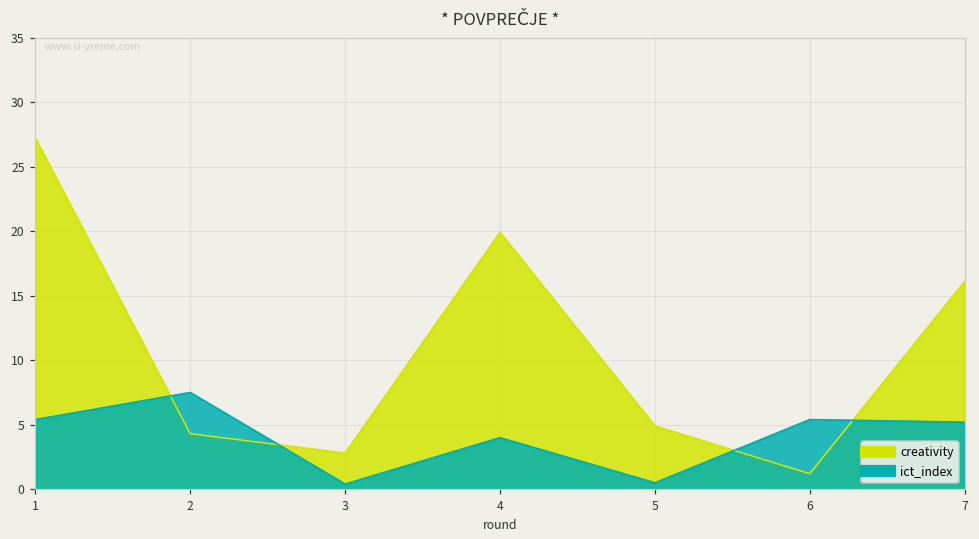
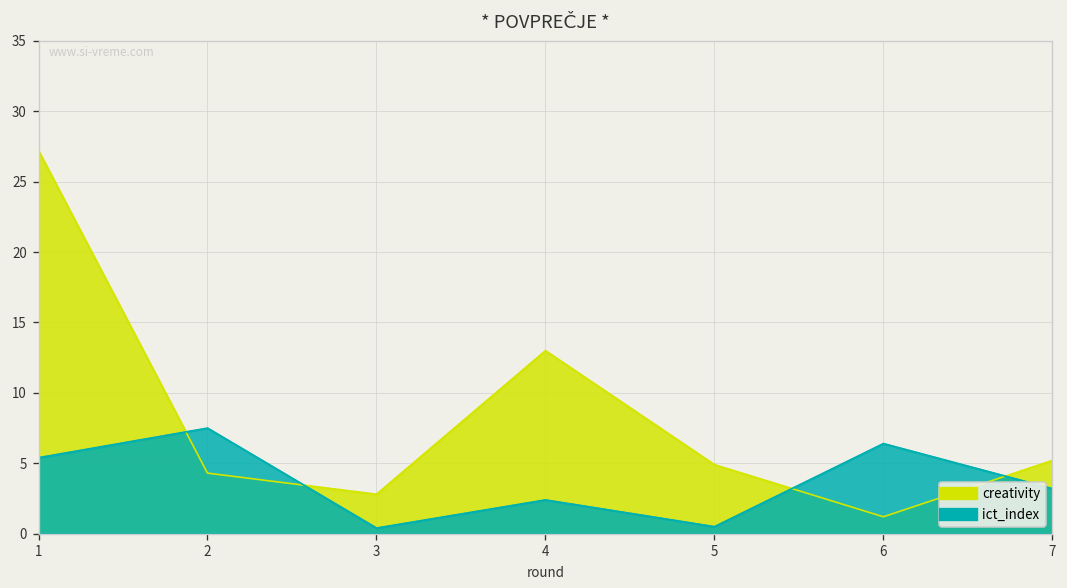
  {
    "creativity": {
      "1": 27.2,
      "2": 4.3,
      "3": 2.8,
-     "4": 19.9,
+     "4": 13.0,
      "5": 4.9,
      "6": 1.2,
-     "7": 16.1
+     "7": 5.2
    },
    "ict_index": {
      "1": 5.4,
      "2": 7.5,
      "3": 0.4,
-     "4": 4.0,
+     "4": 2.4,
      "5": 0.5,
-     "6": 5.4,
-     "7": 5.2
+     "6": 6.4,
+     "7": 3.2
    }
  }
